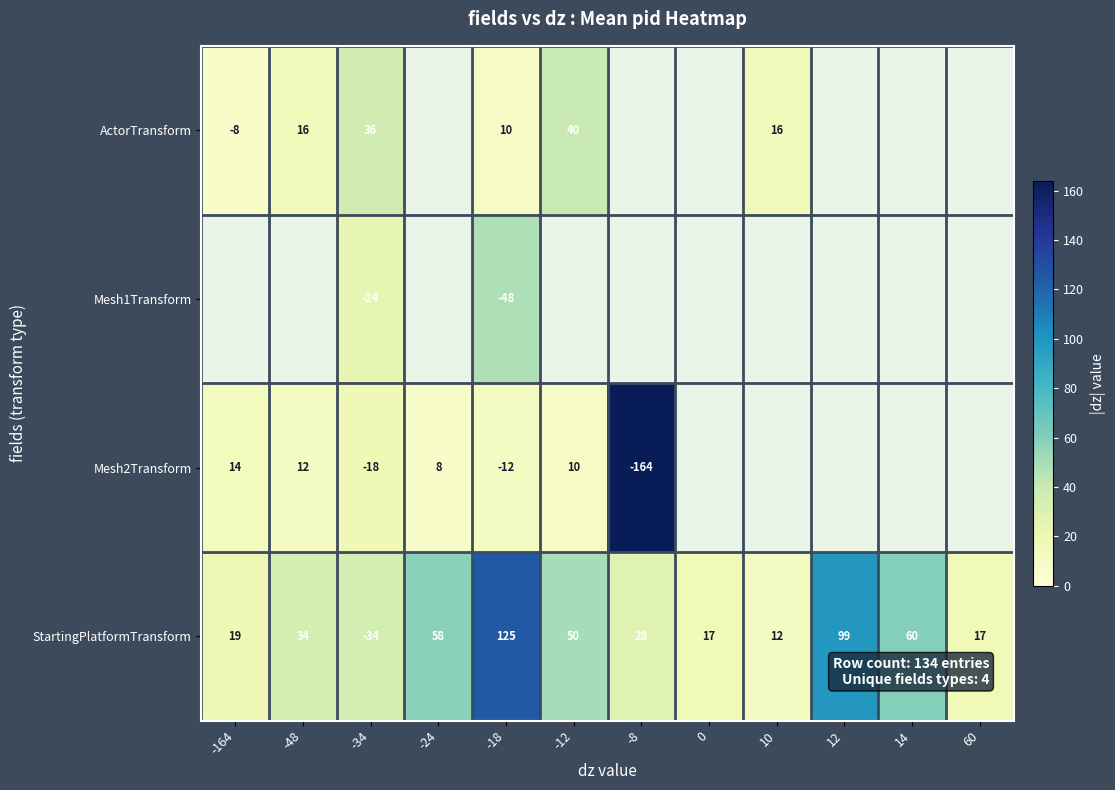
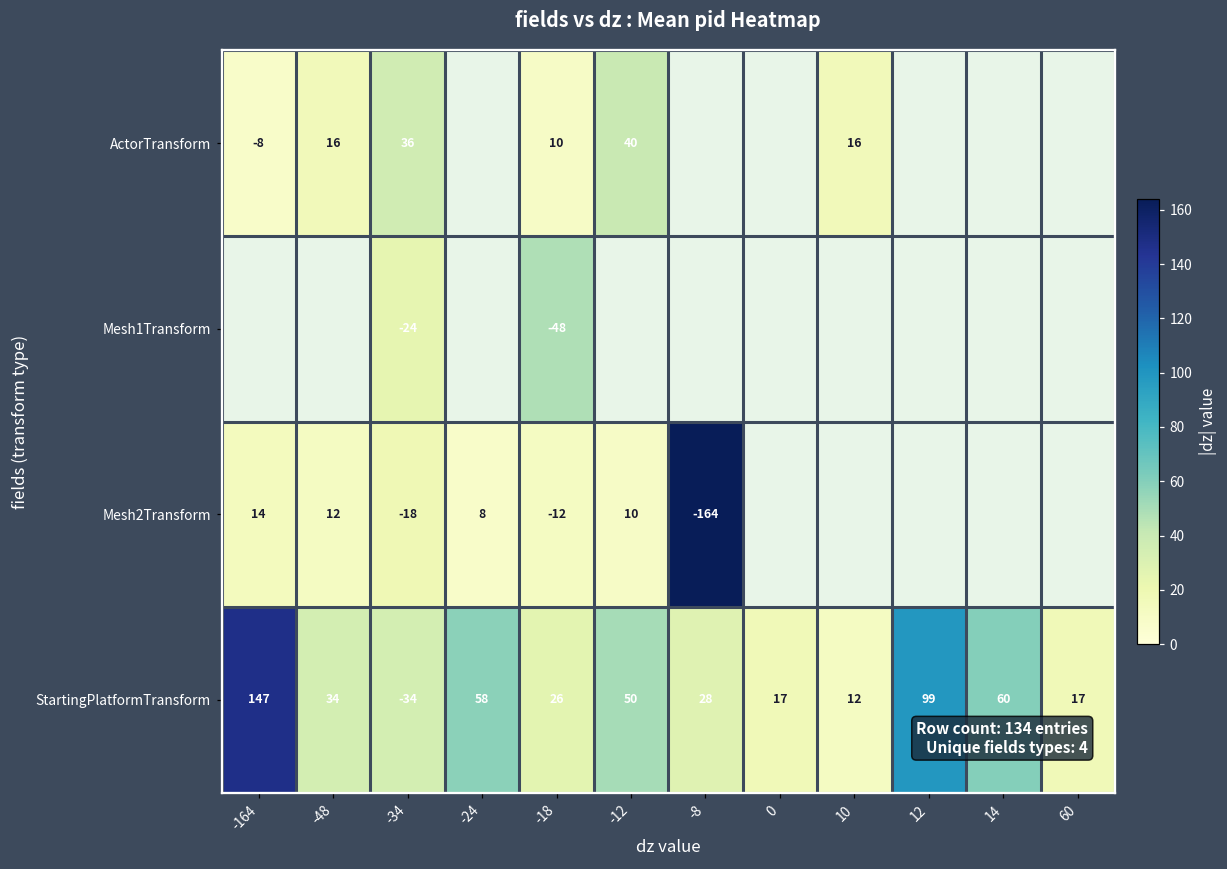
  {
    "ActorTransform": {
      "-164": -8,
      "-48": 16,
      "-34": 36,
      "-18": 10,
      "-12": 40,
      "10": 16
    },
    "Mesh1Transform": {
      "-34": -24,
      "-18": -48
    },
    "Mesh2Transform": {
      "-164": 14,
      "-48": 12,
      "-34": -18,
      "-24": 8,
      "-18": -12,
      "-12": 10,
      "-8": -164
    },
    "StartingPlatformTransform": {
-     "-164": 19,
+     "-164": 147,
      "-48": 34,
      "-34": -34,
      "-24": 58,
-     "-18": 125,
+     "-18": 26,
      "-12": 50,
      "-8": 28,
      "0": 17,
      "10": 12,
      "12": 99,
      "14": 60,
      "60": 17
    }
  }
